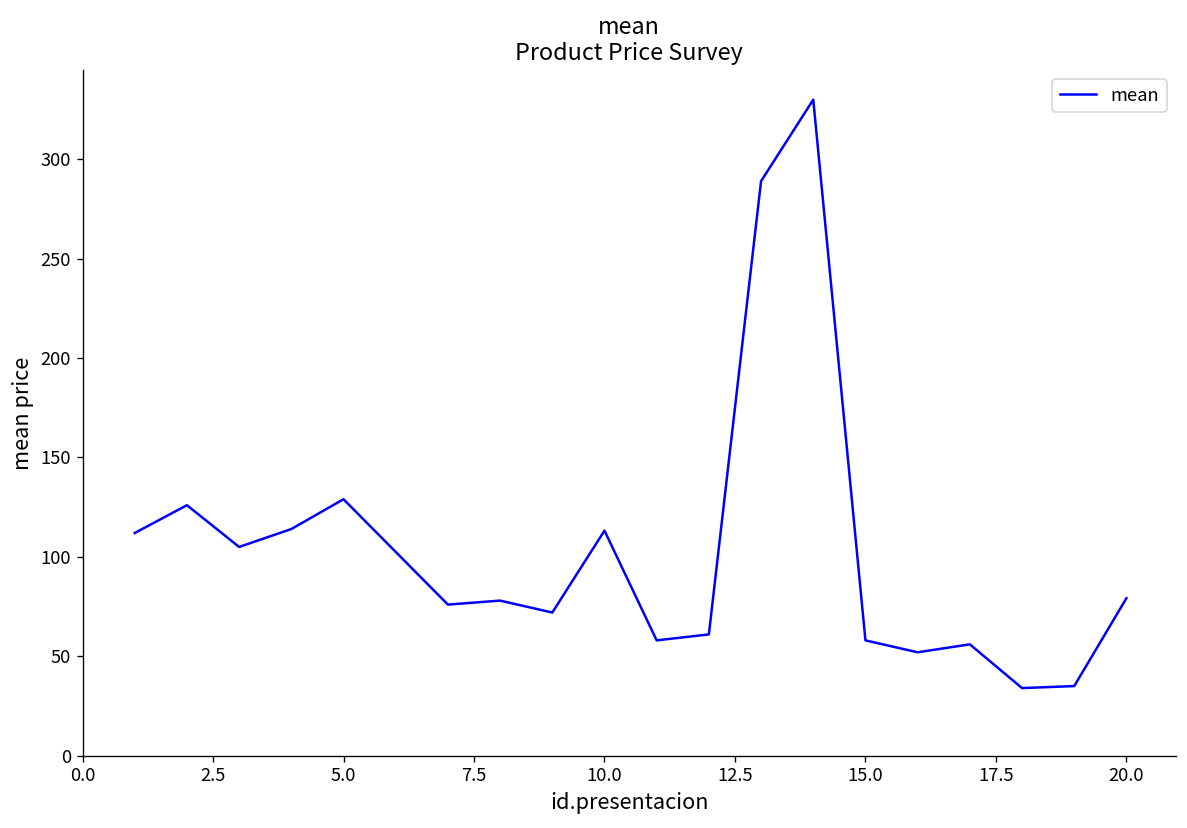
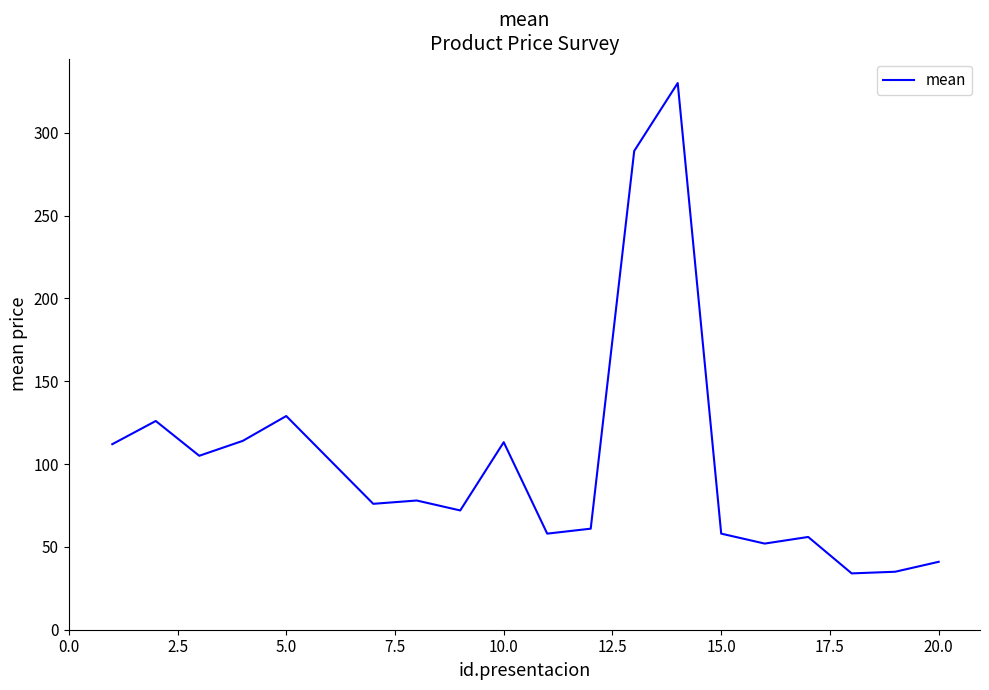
  {
    "5.0": 129,
    "10.0": 113,
    "15.0": 58,
-   "20.0": 79
+   "20.0": 41
  }
